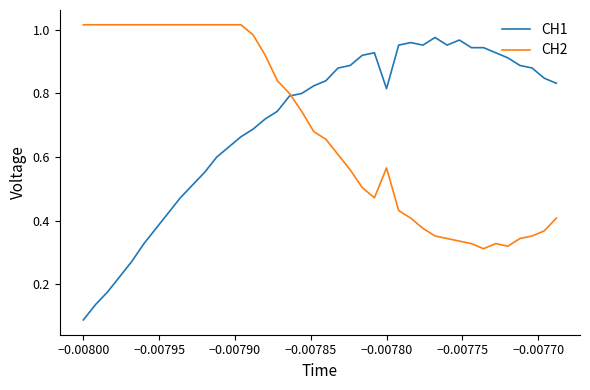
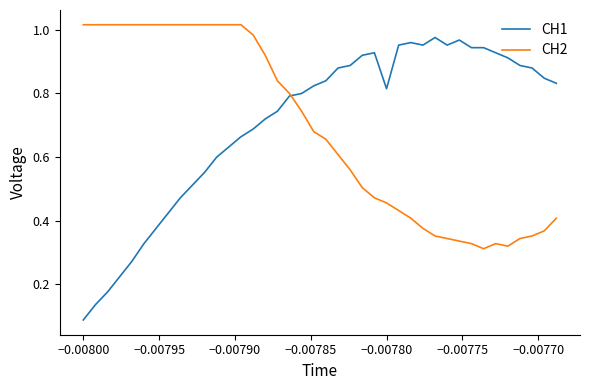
  {
    "CH1": {
      "−0.00800": 0.09,
      "−0.00780": 0.82
    },
    "CH2": {
      "−0.00800": 1.02,
-     "−0.00780": 0.57
+     "−0.00780": 0.46
    }
  }
